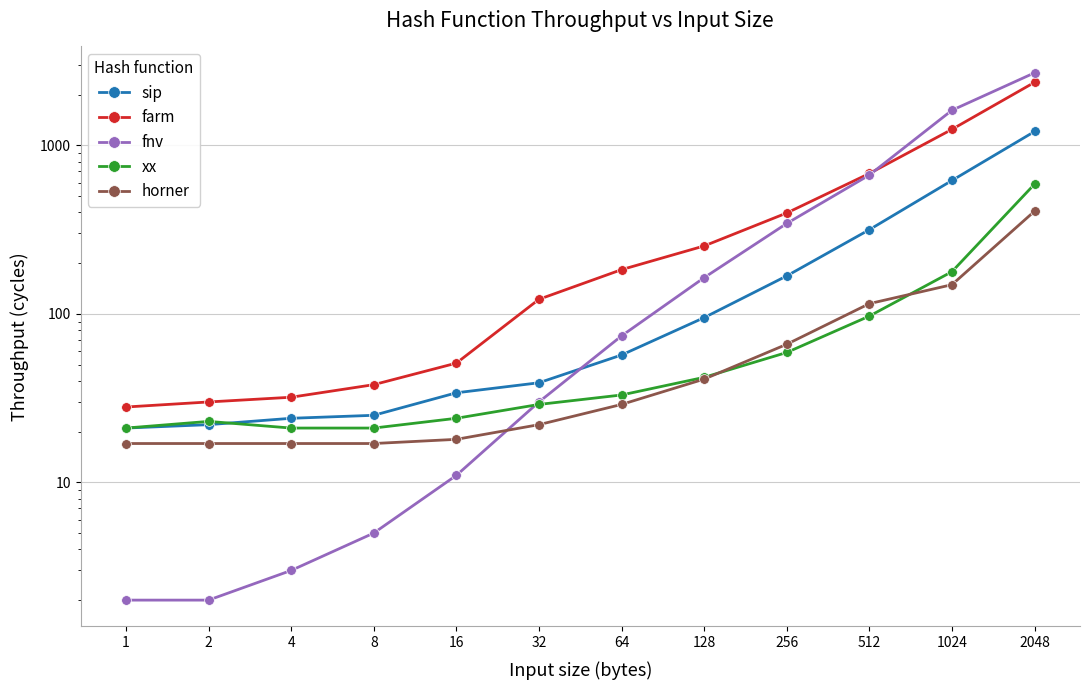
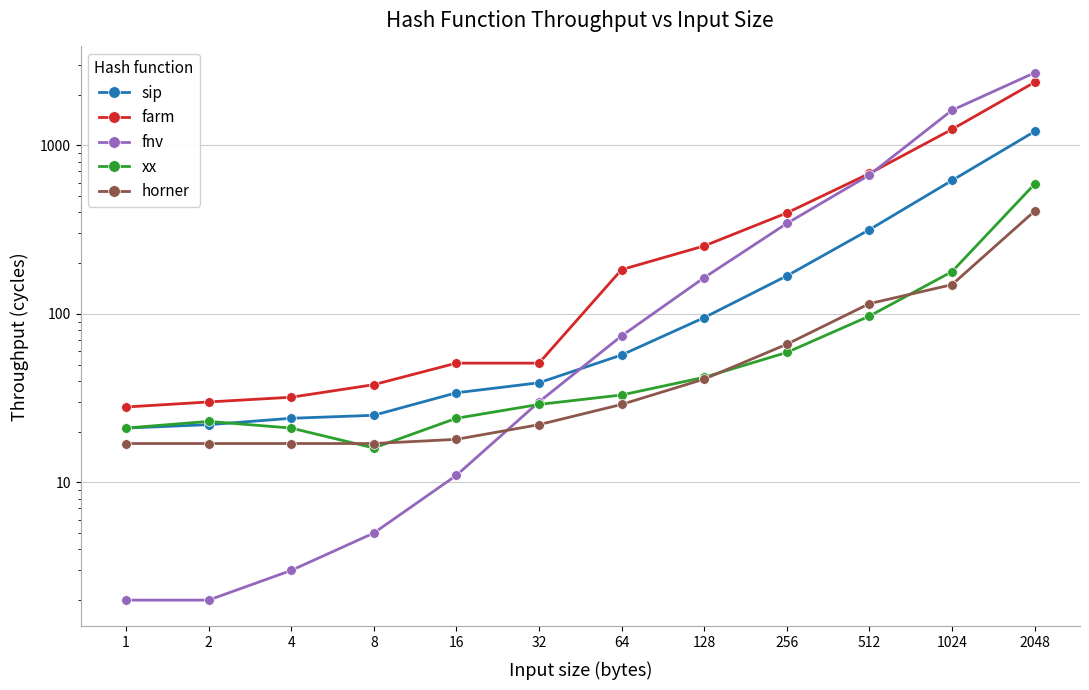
  {
    "sip": {
      "2": 22,
      "4": 24,
      "8": 25,
      "16": 34,
      "32": 39,
      "64": 57,
      "128": 100,
      "256": 170,
      "512": 320,
      "1024": 620,
      "2048": 1200
    },
    "farm": {
      "1": 28,
      "2": 30,
      "4": 32,
      "8": 38,
      "16": 51,
-     "32": 120,
+     "32": 51,
      "64": 180,
      "128": 250,
      "256": 400,
      "1024": 1200,
      "2048": 2400
    },
    "fnv": {
      "1": 2,
      "2": 2,
      "4": 3,
      "8": 5,
      "16": 11,
      "64": 70,
      "128": 160,
      "256": 340,
      "1024": 1600,
      "2048": 2700
    },
    "xx": {
      "2": 23,
      "4": 21,
-     "8": 21,
+     "8": 16,
      "16": 24,
      "64": 33,
      "256": 59,
      "512": 100,
      "1024": 180,
      "2048": 590
    },
    "horner": {
      "1": 17,
      "2": 17,
      "4": 17,
      "8": 17,
      "16": 18,
      "32": 22,
      "64": 29,
      "256": 66,
      "512": 120,
      "1024": 150,
      "2048": 410
    }
  }
